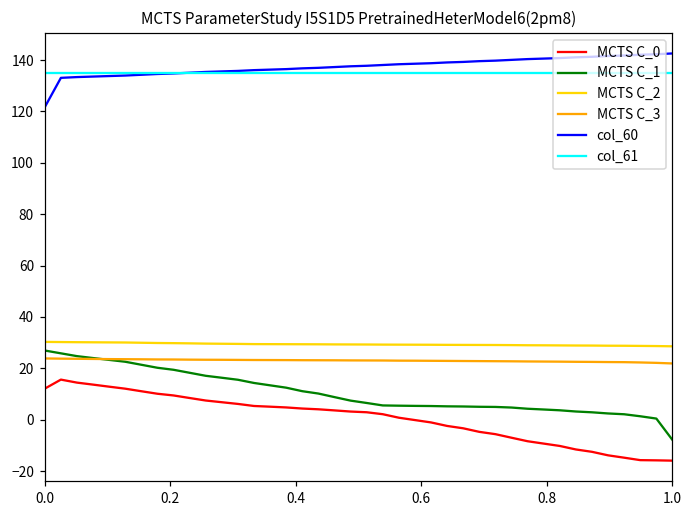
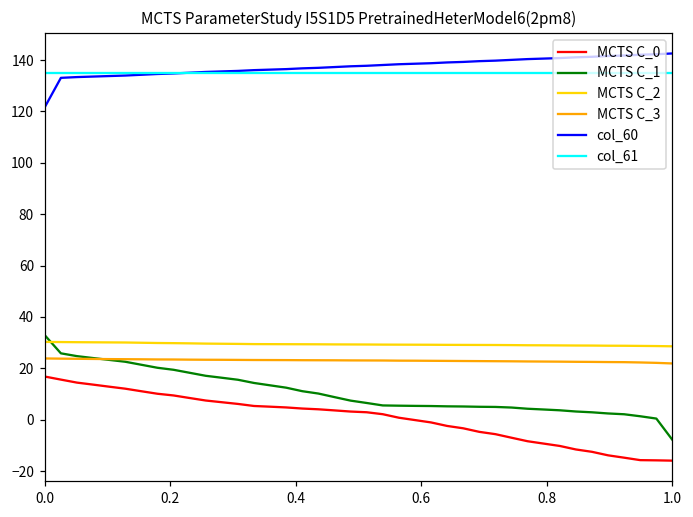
  {
    "MCTS C_0": {
-     "0.0": 12,
+     "0.0": 17,
      "1.0": -16
    },
    "MCTS C_1": {
-     "0.0": 27,
+     "0.0": 33,
      "1.0": -8
    },
    "col_60": {
      "0.0": 122,
      "1.0": 143
    },
    "col_61": {
      "0.0": 135,
      "1.0": 135
    }
  }
